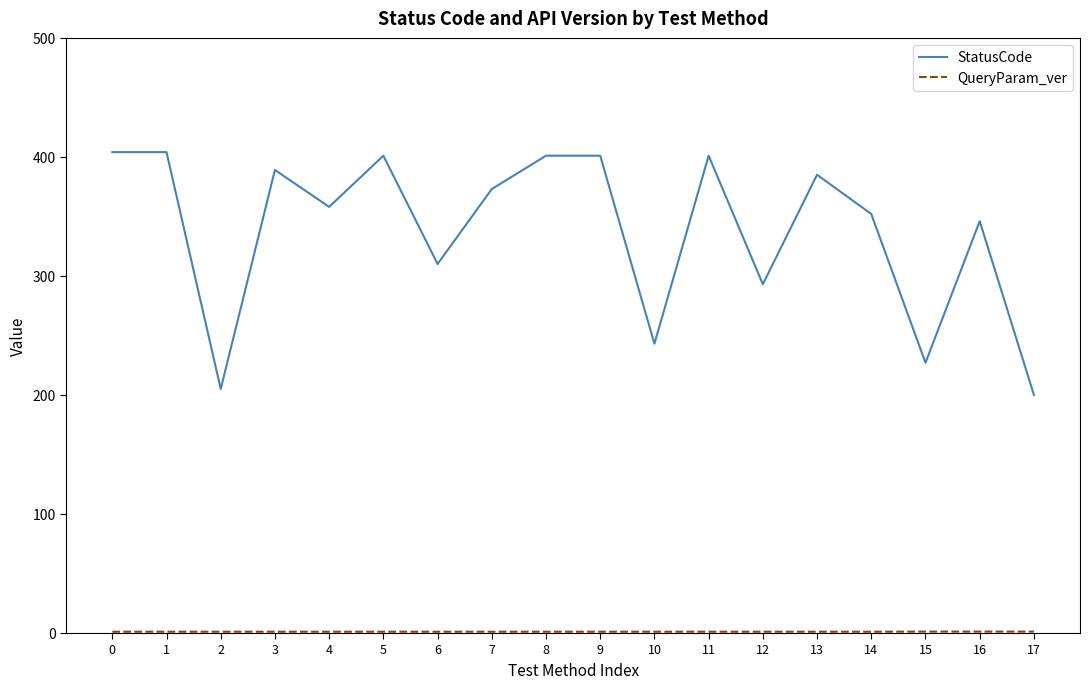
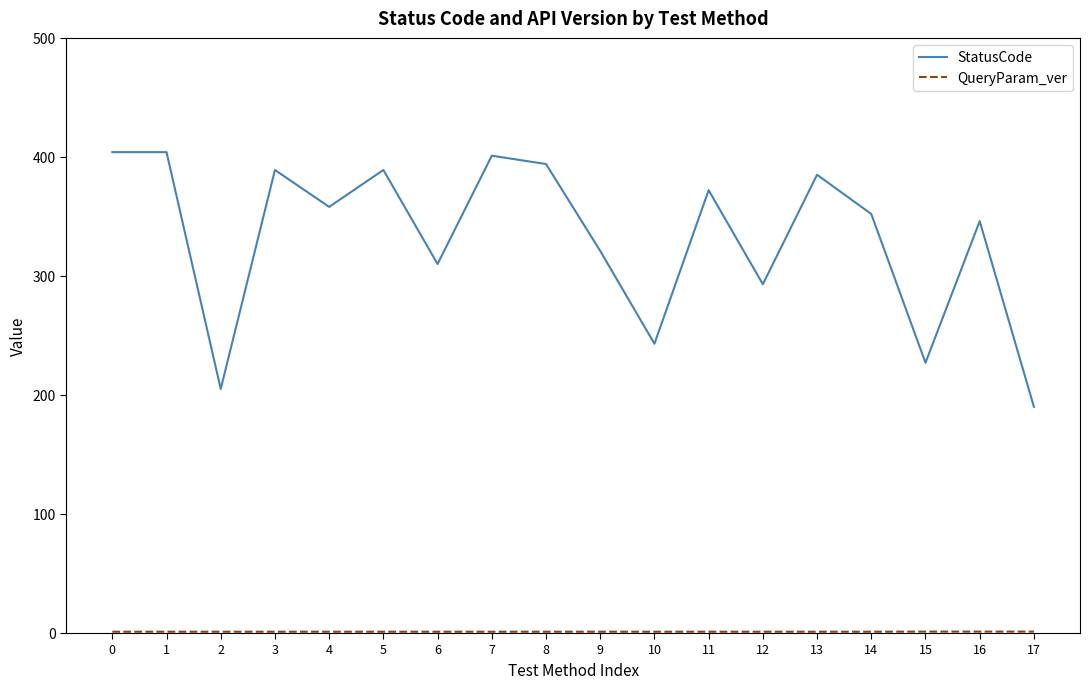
  {
    "StatusCode": {
      "0": 404,
      "1": 404,
      "2": 205,
      "3": 389,
      "4": 358,
-     "5": 401,
+     "5": 389,
      "6": 310,
-     "7": 373,
-     "8": 401,
-     "9": 401,
+     "7": 401,
+     "8": 394,
+     "9": 321,
      "10": 243,
-     "11": 401,
+     "11": 372,
      "12": 293,
      "13": 385,
      "14": 352,
      "15": 227,
      "16": 346,
-     "17": 200
+     "17": 190
    },
    "QueryParam_ver": {
      "0": 1,
      "1": 1,
      "2": 1,
      "3": 1,
      "4": 1,
      "5": 1,
      "6": 1,
      "7": 1,
      "8": 1,
      "9": 1,
      "10": 1,
      "11": 1,
      "12": 1,
      "13": 1,
      "14": 1,
      "15": 1,
      "16": 1,
      "17": 1
    }
  }
